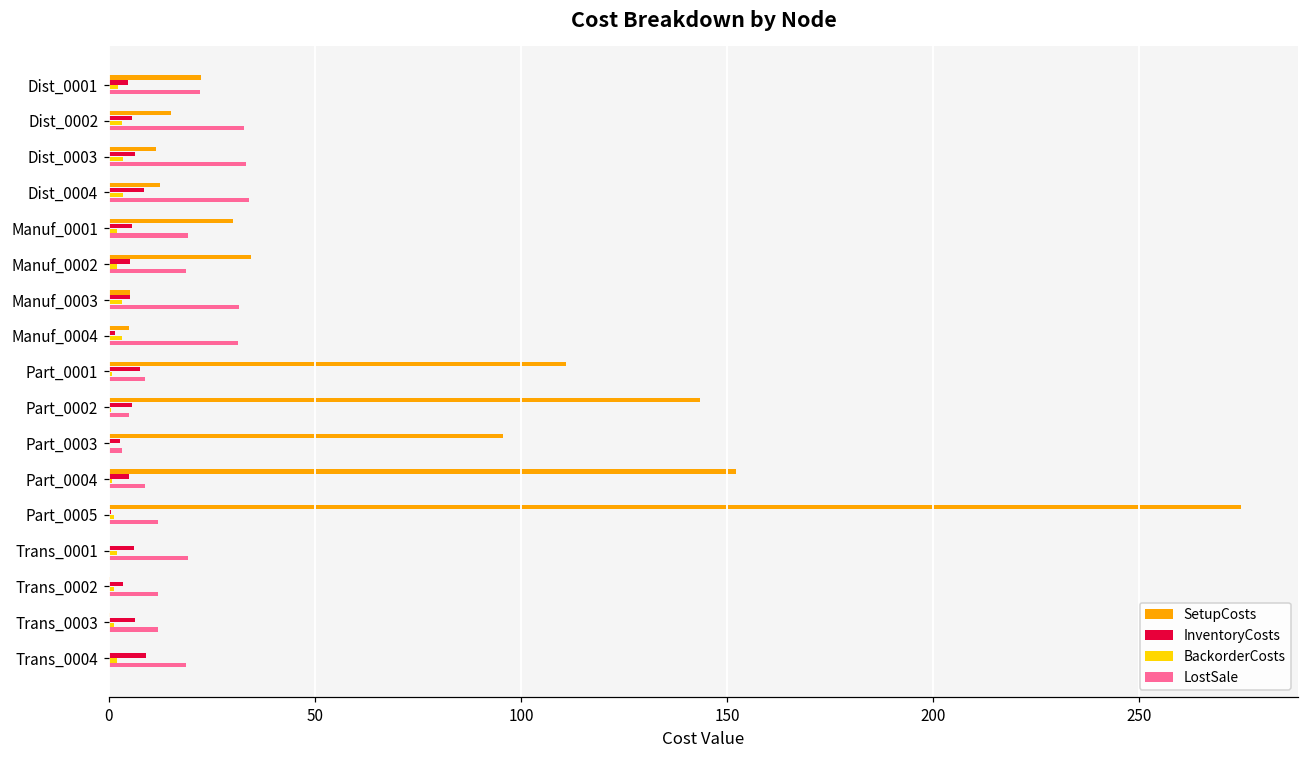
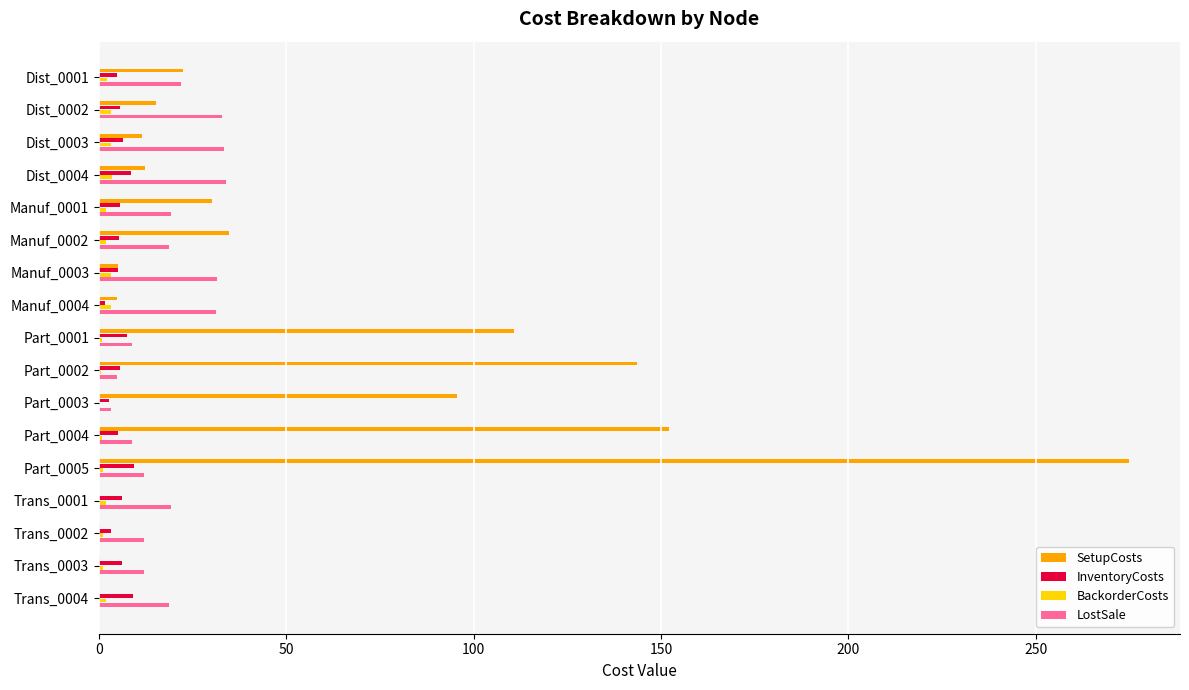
  {
    "InventoryCosts": {
      "Dist_0001": 5,
      "Dist_0002": 6,
      "Dist_0003": 6,
      "Dist_0004": 8,
      "Manuf_0001": 6,
      "Manuf_0002": 5,
      "Manuf_0003": 5,
      "Manuf_0004": 2,
      "Part_0001": 8,
      "Part_0002": 6,
      "Part_0003": 3,
      "Part_0004": 5,
-     "Part_0005": 1,
+     "Part_0005": 9,
      "Trans_0001": 6,
      "Trans_0002": 3,
      "Trans_0003": 6,
      "Trans_0004": 9
    },
    "LostSale": {
      "Dist_0001": 22,
      "Dist_0002": 33,
      "Dist_0003": 33,
      "Dist_0004": 34,
      "Manuf_0001": 19,
      "Manuf_0002": 19,
      "Manuf_0003": 32,
      "Manuf_0004": 31,
      "Part_0001": 9,
      "Part_0002": 5,
      "Part_0003": 3,
      "Part_0004": 9,
      "Part_0005": 12,
      "Trans_0001": 19,
      "Trans_0002": 12,
      "Trans_0003": 12,
      "Trans_0004": 19
    }
  }
